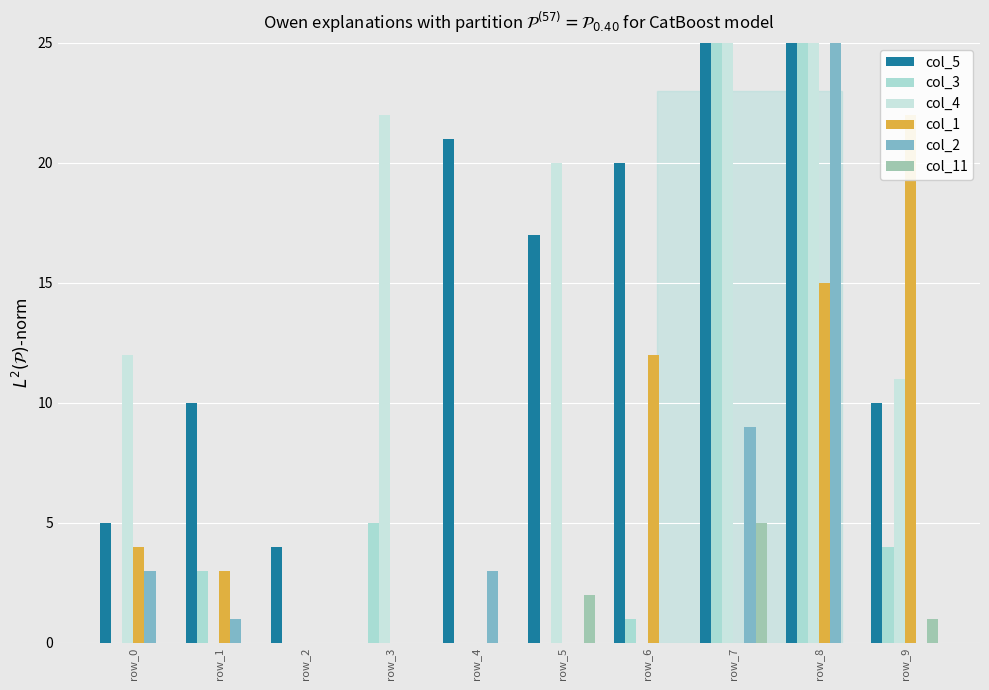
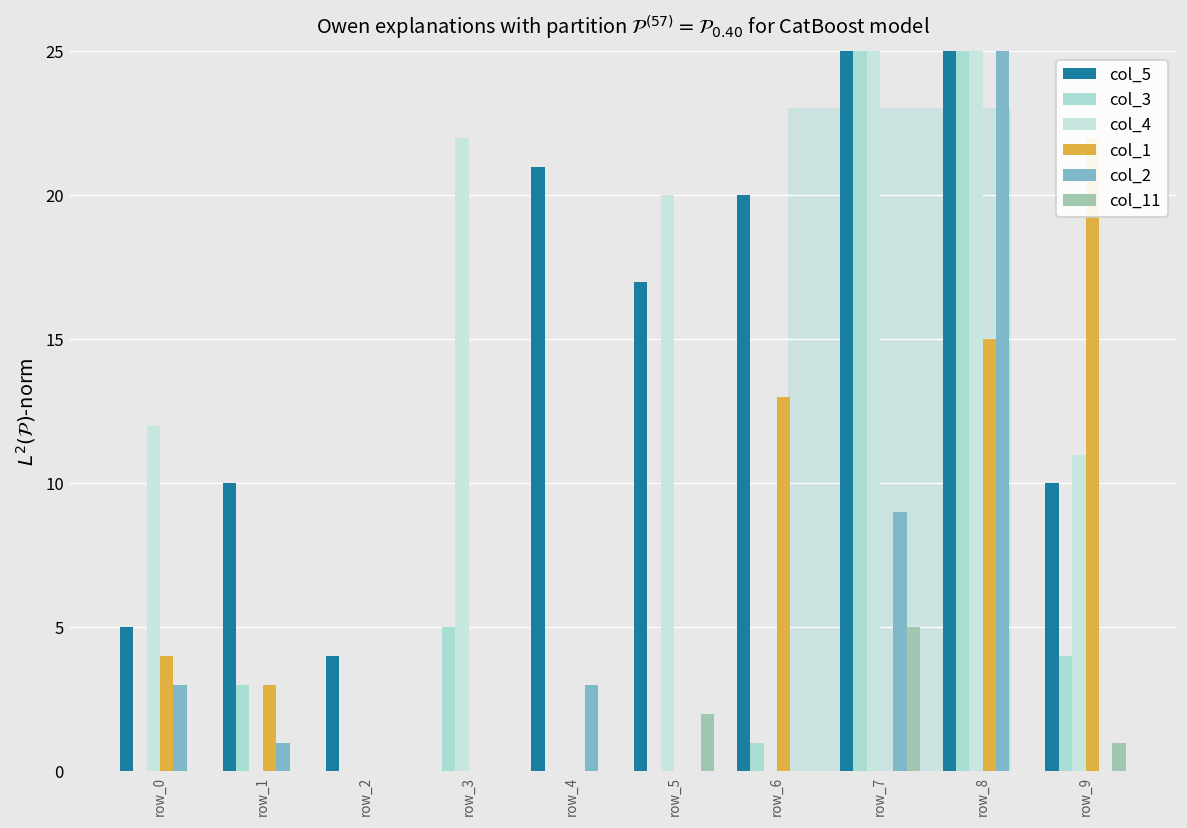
  {
    "col_5": {
      "row_0": 5,
      "row_1": 10,
      "row_2": 4,
      "row_3": 0,
      "row_4": 21,
      "row_5": 17,
      "row_6": 20,
      "row_9": 10
    },
    "col_1": {
      "row_0": 4,
      "row_1": 3,
      "row_2": 0,
      "row_3": 0,
      "row_4": 0,
      "row_5": 0,
-     "row_6": 12,
+     "row_6": 13,
      "row_7": 0,
      "row_8": 15
    }
  }
